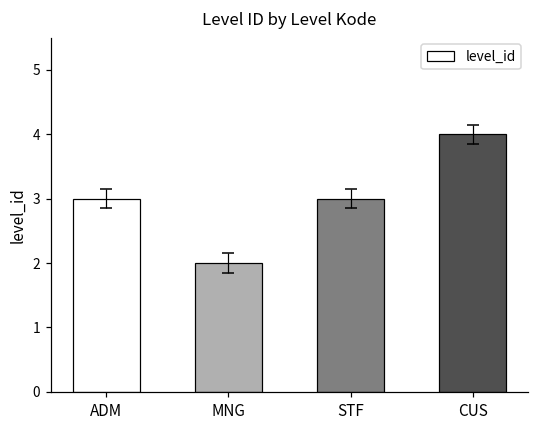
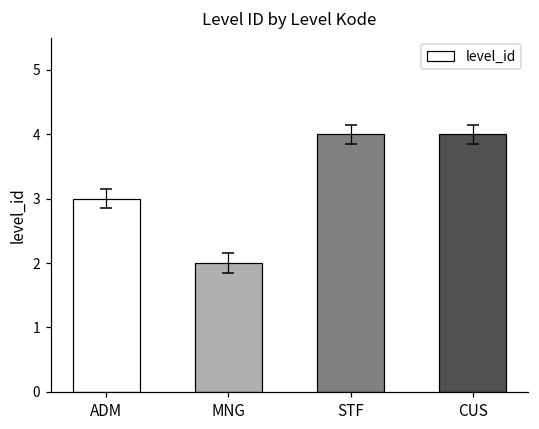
  {
    "level_id": {
      "ADM": 3,
      "MNG": 2,
-     "STF": 3,
+     "STF": 4,
      "CUS": 4
    }
  }
